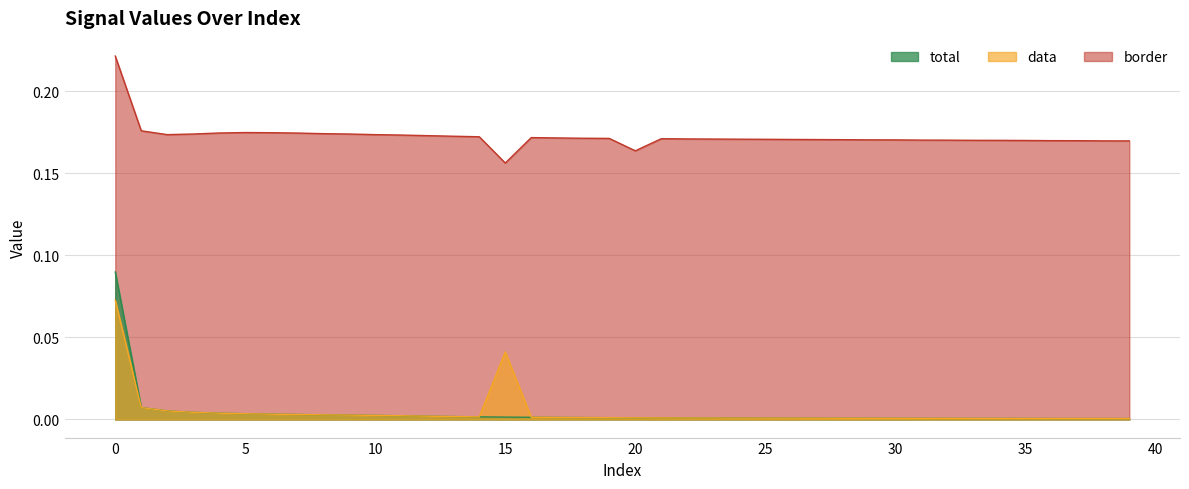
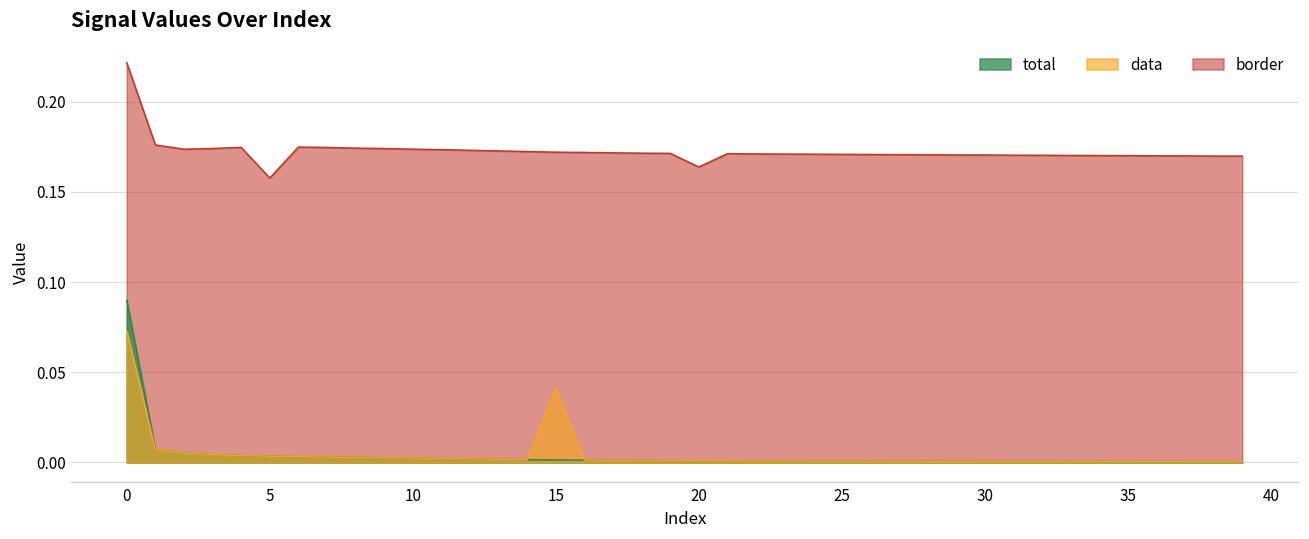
  {
    "border": {
      "0": 0.222,
-     "5": 0.175,
+     "5": 0.158,
      "10": 0.174,
-     "15": 0.156,
+     "15": 0.172,
      "20": 0.164,
      "25": 0.171,
      "30": 0.170,
      "35": 0.170
    },
    "total": {
      "0": 0.090,
      "15": 0.001
    },
    "data": {
      "0": 0.073,
      "15": 0.041
    }
  }
